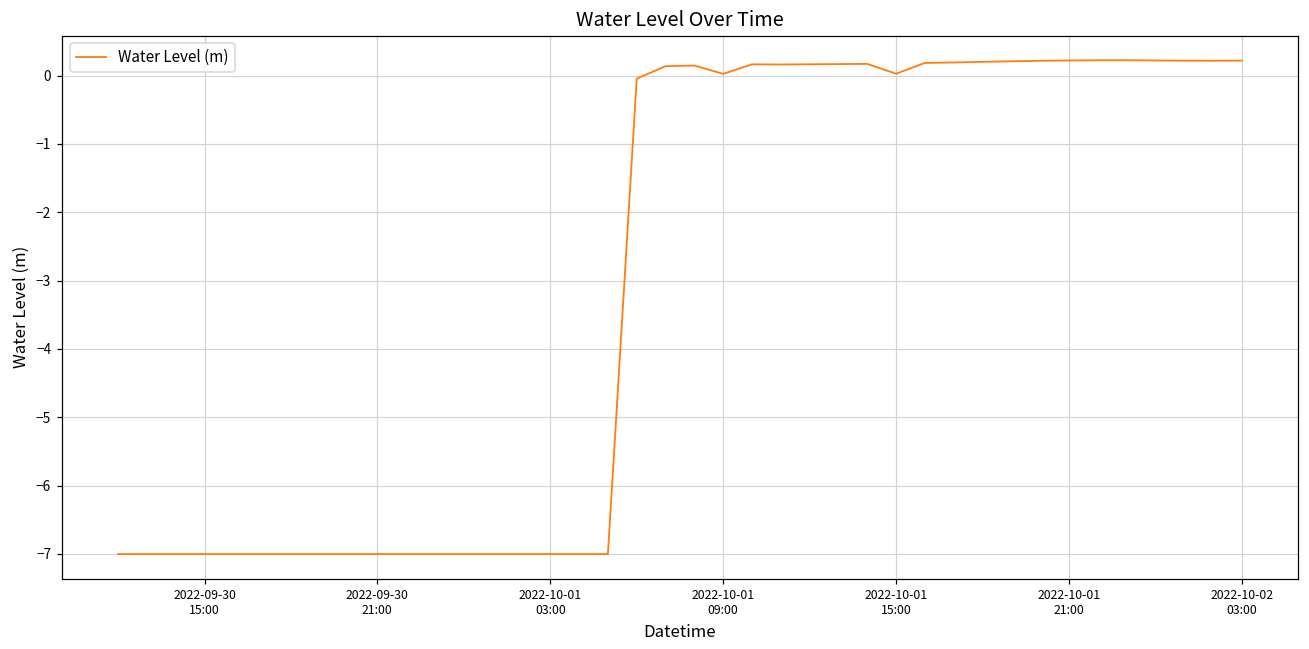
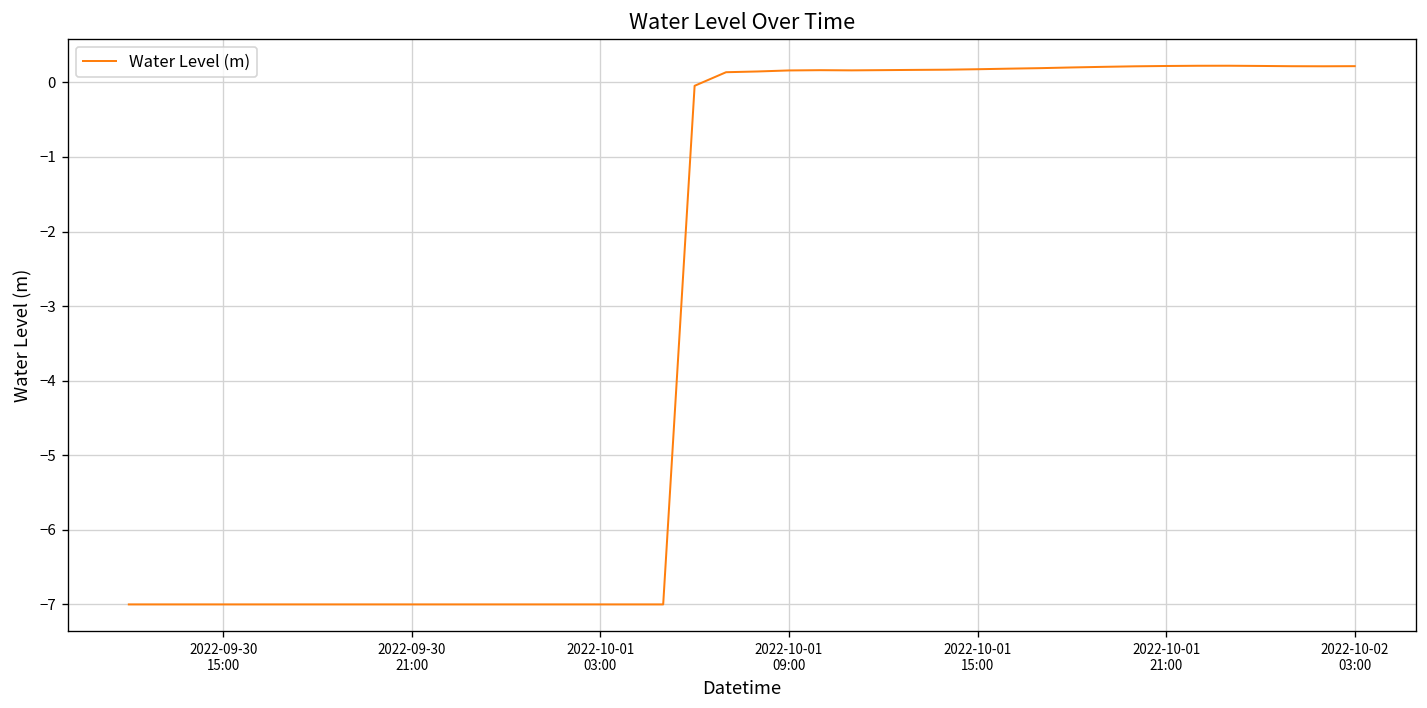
  {
    "2022-09-30 15:00": -7.0,
    "2022-09-30 21:00": -7.0,
    "2022-10-01 03:00": -7.0,
-   "2022-10-01 09:00": 0.0,
-   "2022-10-01 15:00": 0.0,
+   "2022-10-01 09:00": 0.2,
+   "2022-10-01 15:00": 0.2,
    "2022-10-01 21:00": 0.2,
    "2022-10-02 03:00": 0.2
  }
